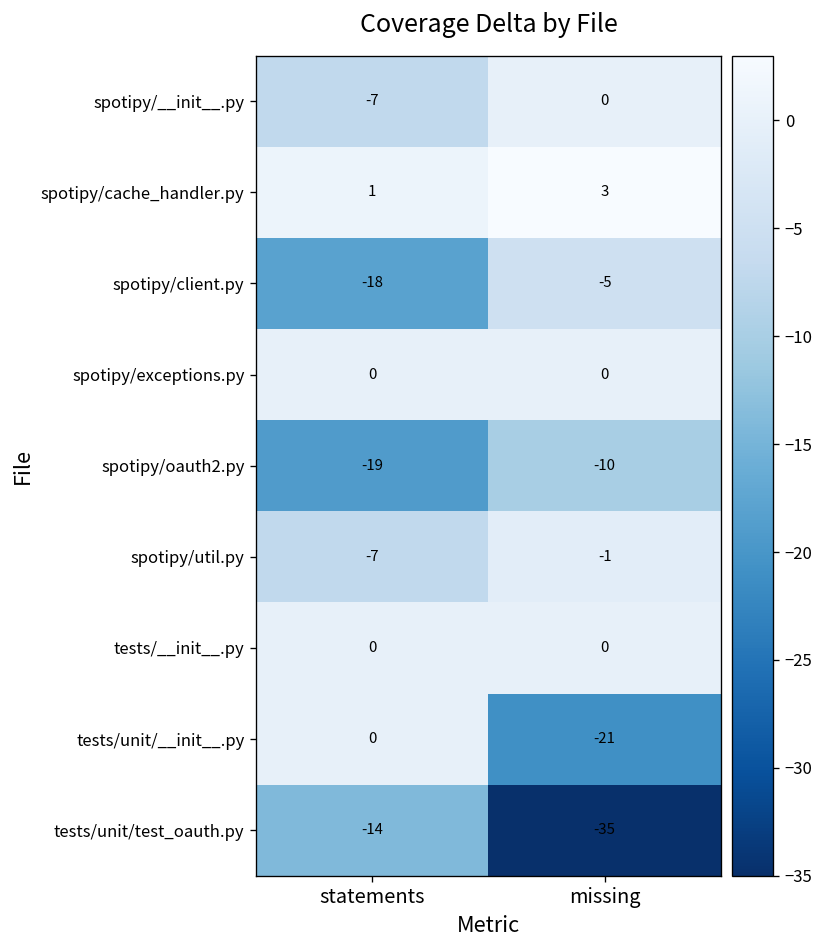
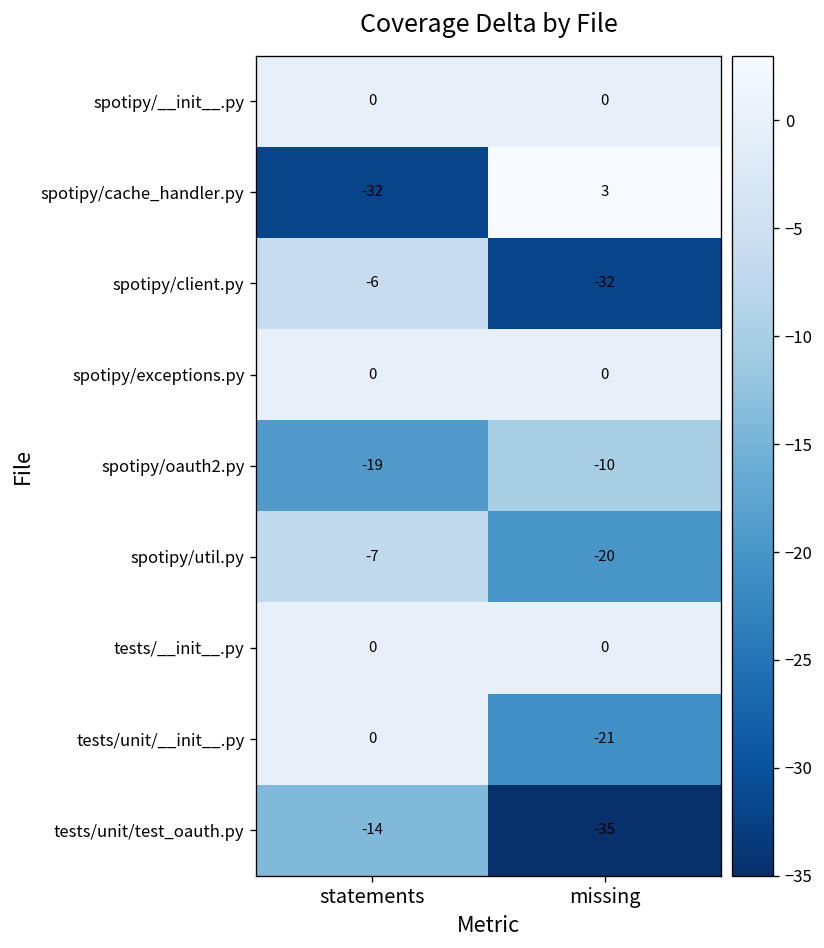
  {
    "spotipy/__init__.py": {
-     "statements": -7,
+     "statements": 0,
      "missing": 0
    },
    "spotipy/cache_handler.py": {
-     "statements": 1,
+     "statements": -32,
      "missing": 3
    },
    "spotipy/client.py": {
-     "statements": -18,
-     "missing": -5
+     "statements": -6,
+     "missing": -32
    },
    "spotipy/exceptions.py": {
      "statements": 0,
      "missing": 0
    },
    "spotipy/oauth2.py": {
      "statements": -19,
      "missing": -10
    },
    "spotipy/util.py": {
      "statements": -7,
-     "missing": -1
+     "missing": -20
    },
    "tests/__init__.py": {
      "statements": 0,
      "missing": 0
    },
    "tests/unit/__init__.py": {
      "statements": 0,
      "missing": -21
    },
    "tests/unit/test_oauth.py": {
      "statements": -14,
      "missing": -35
    }
  }
